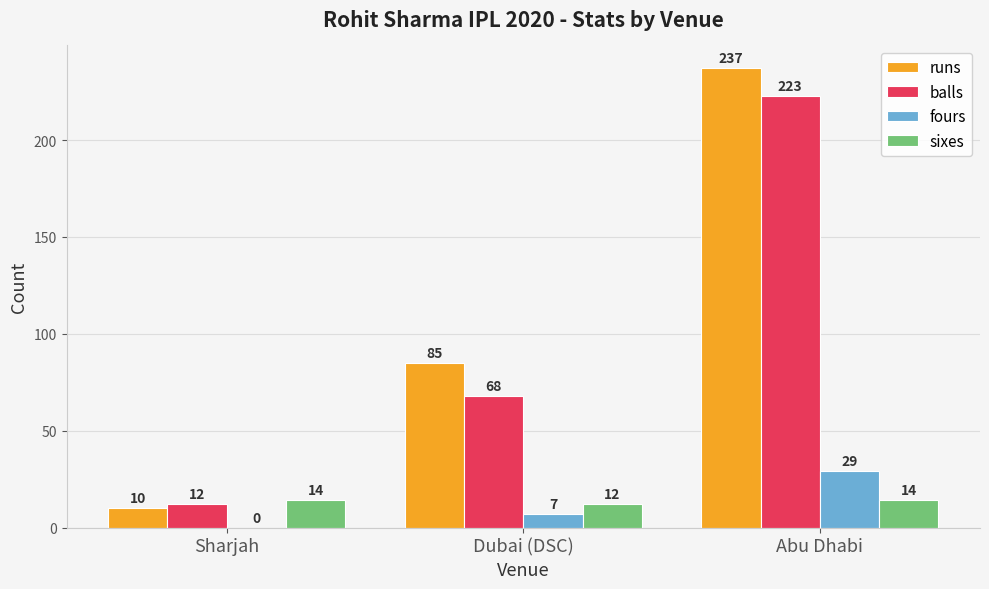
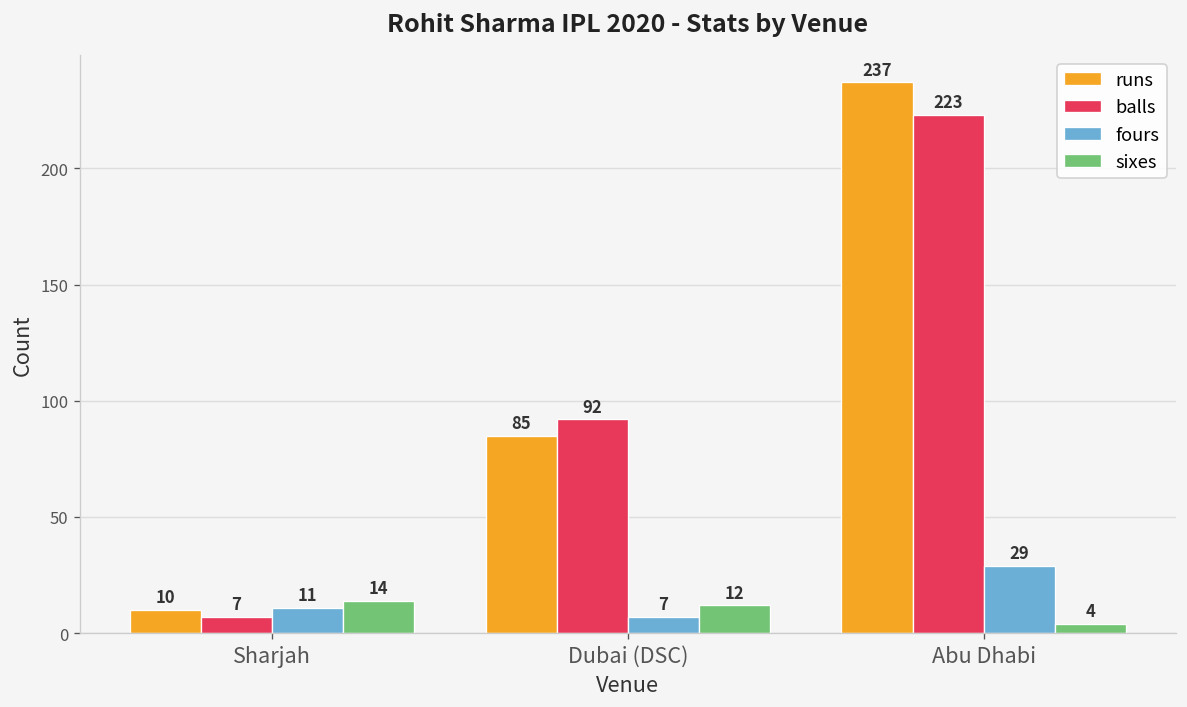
  {
    "runs": {
      "Sharjah": 10,
      "Dubai (DSC)": 85,
      "Abu Dhabi": 237
    },
    "balls": {
-     "Sharjah": 12,
-     "Dubai (DSC)": 68,
+     "Sharjah": 7,
+     "Dubai (DSC)": 92,
      "Abu Dhabi": 223
    },
    "fours": {
-     "Sharjah": 0,
+     "Sharjah": 11,
      "Dubai (DSC)": 7,
      "Abu Dhabi": 29
    },
    "sixes": {
      "Sharjah": 14,
      "Dubai (DSC)": 12,
-     "Abu Dhabi": 14
+     "Abu Dhabi": 4
    }
  }
